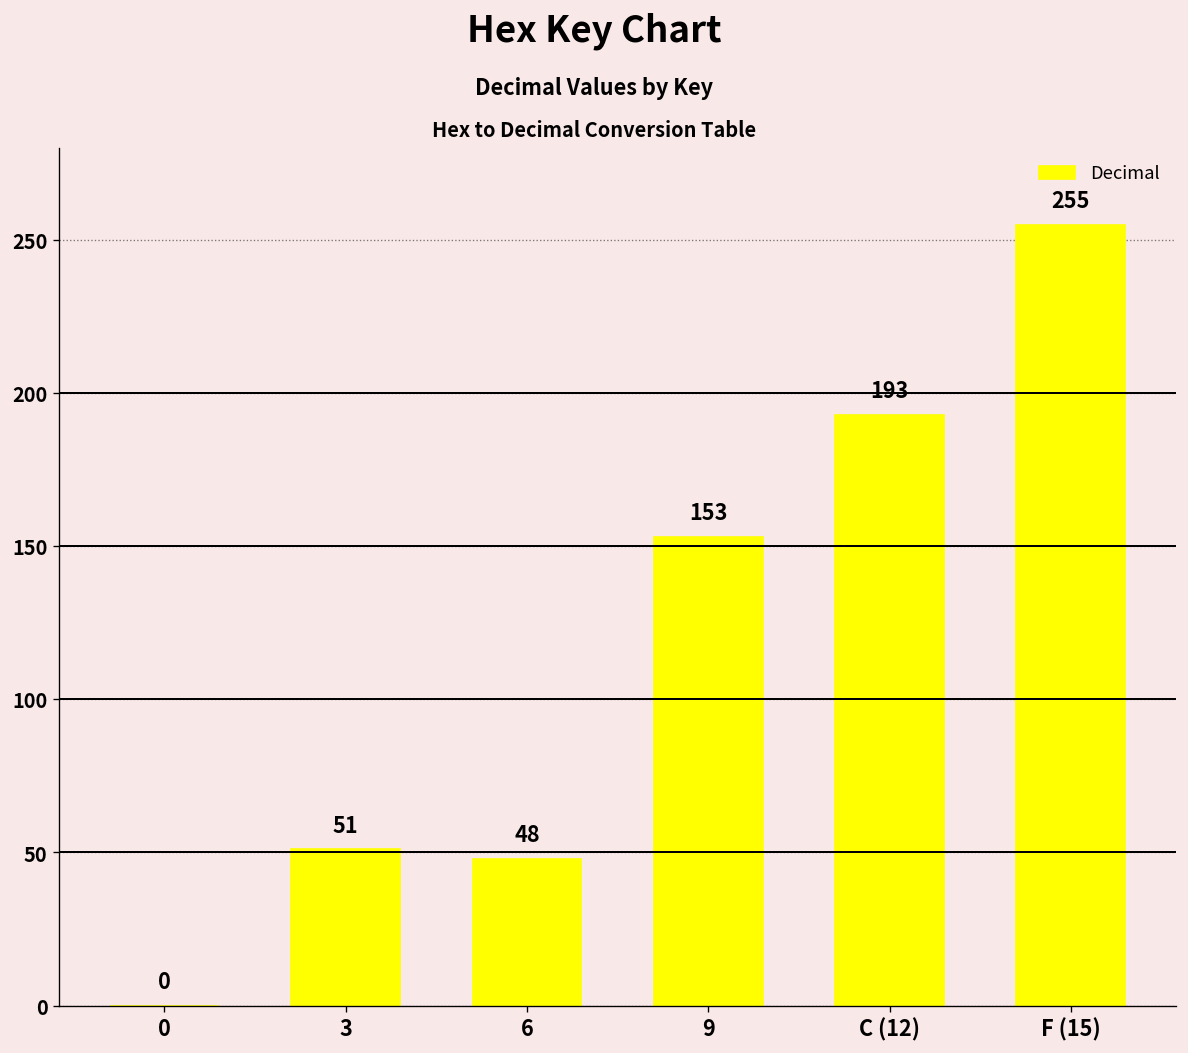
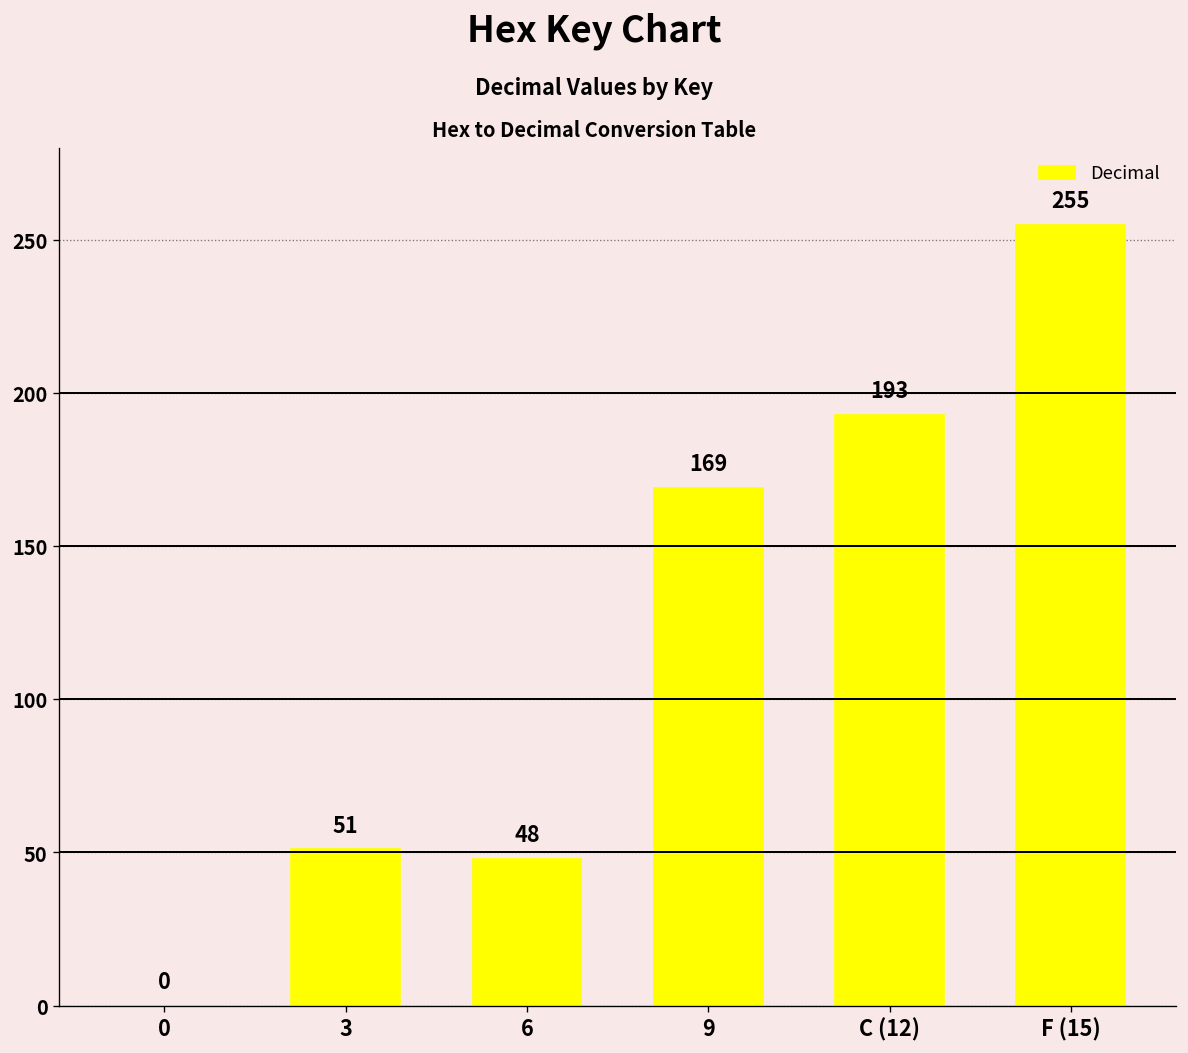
  {
    "0": 0,
    "3": 51,
    "6": 48,
-   "9": 153,
+   "9": 169,
    "C (12)": 193,
    "F (15)": 255
  }
